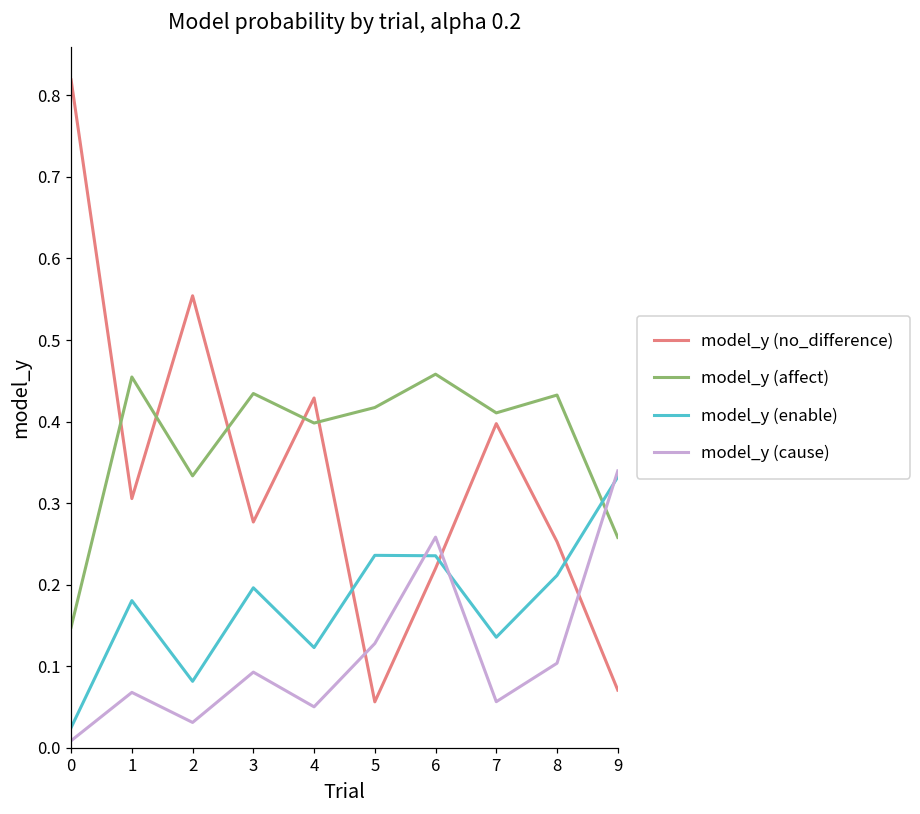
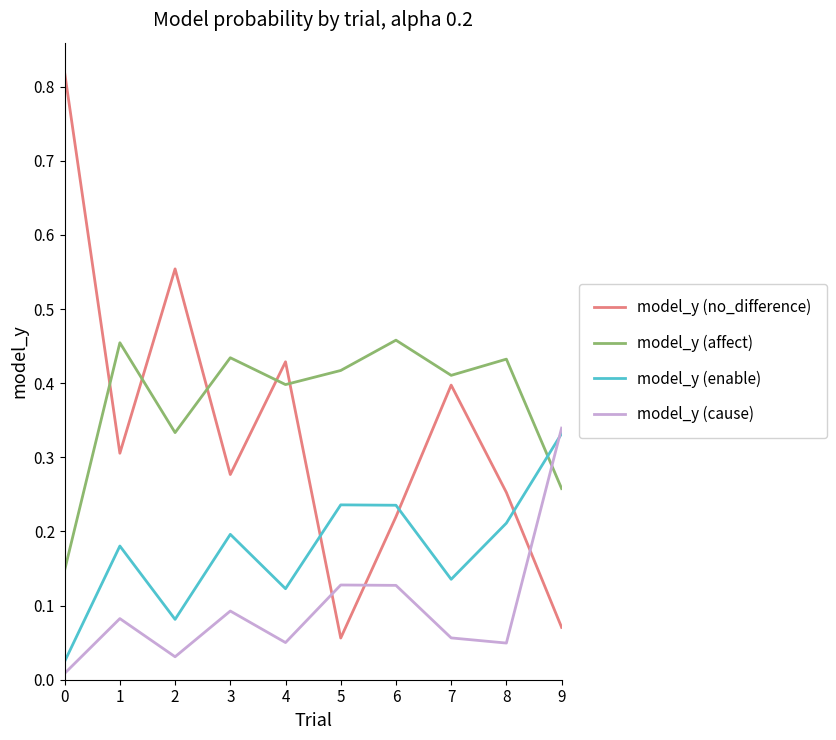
  {
    "model_y (no_difference)": {
      "0": 0.82,
      "1": 0.31,
      "2": 0.55,
      "3": 0.28,
      "4": 0.43,
      "5": 0.06,
      "6": 0.22,
      "7": 0.40,
      "8": 0.25,
      "9": 0.07
    },
    "model_y (affect)": {
      "0": 0.15,
      "1": 0.45,
      "2": 0.33,
      "3": 0.43,
      "4": 0.40,
      "5": 0.42,
      "6": 0.46,
      "7": 0.41,
      "8": 0.43,
      "9": 0.26
    },
    "model_y (enable)": {
      "0": 0.02,
      "1": 0.18,
      "2": 0.08,
      "3": 0.20,
      "4": 0.12,
      "5": 0.24,
      "6": 0.24,
      "7": 0.14,
      "8": 0.21,
      "9": 0.33
    },
    "model_y (cause)": {
      "0": 0.01,
-     "1": 0.07,
+     "1": 0.08,
      "2": 0.03,
      "3": 0.09,
      "4": 0.05,
      "5": 0.13,
-     "6": 0.26,
+     "6": 0.13,
      "7": 0.06,
-     "8": 0.10,
+     "8": 0.05,
      "9": 0.34
    }
  }
